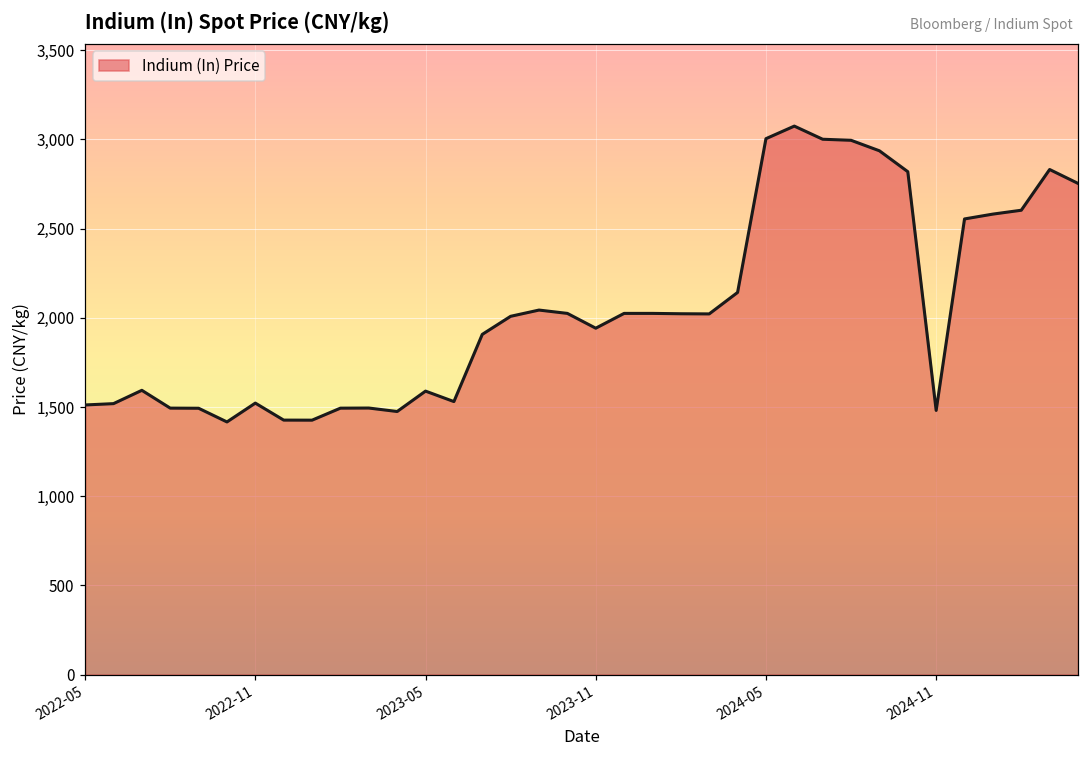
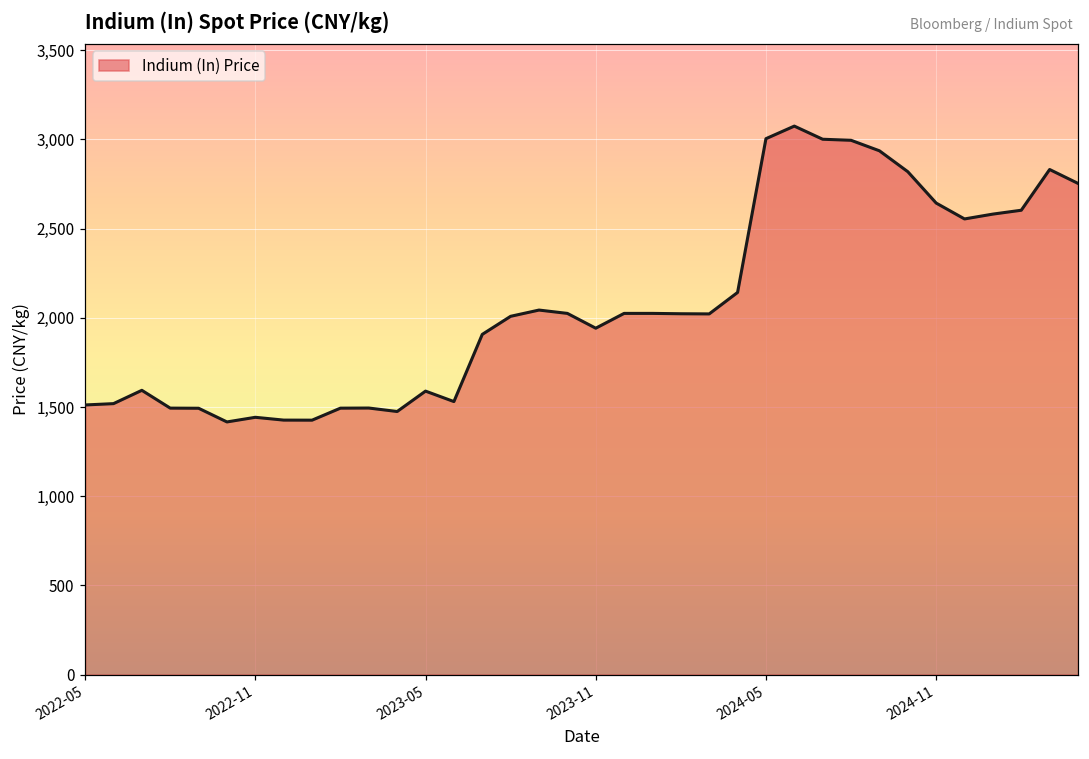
  {
    "2022-05": "1,510",
-   "2022-11": "1,520",
+   "2022-11": "1,440",
    "2023-05": "1,590",
    "2023-11": "1,940",
    "2024-05": "3,000",
-   "2024-11": "1,480"
+   "2024-11": "2,640"
  }
